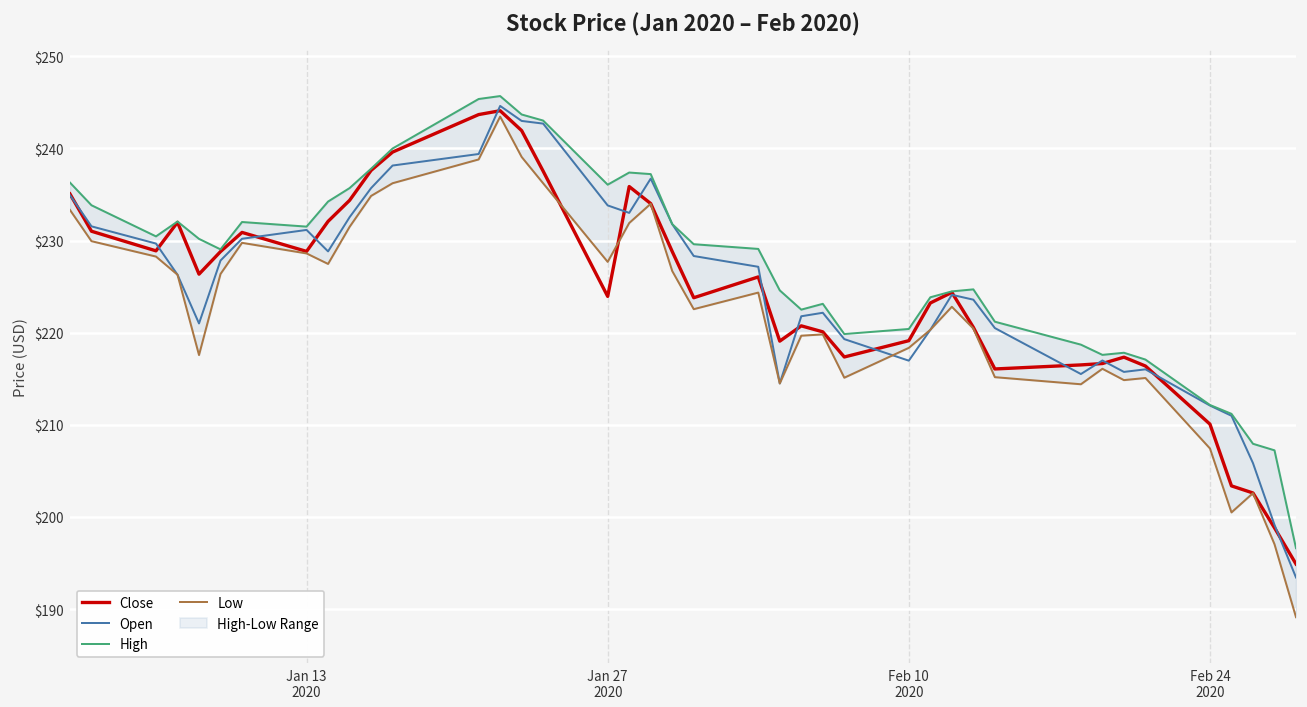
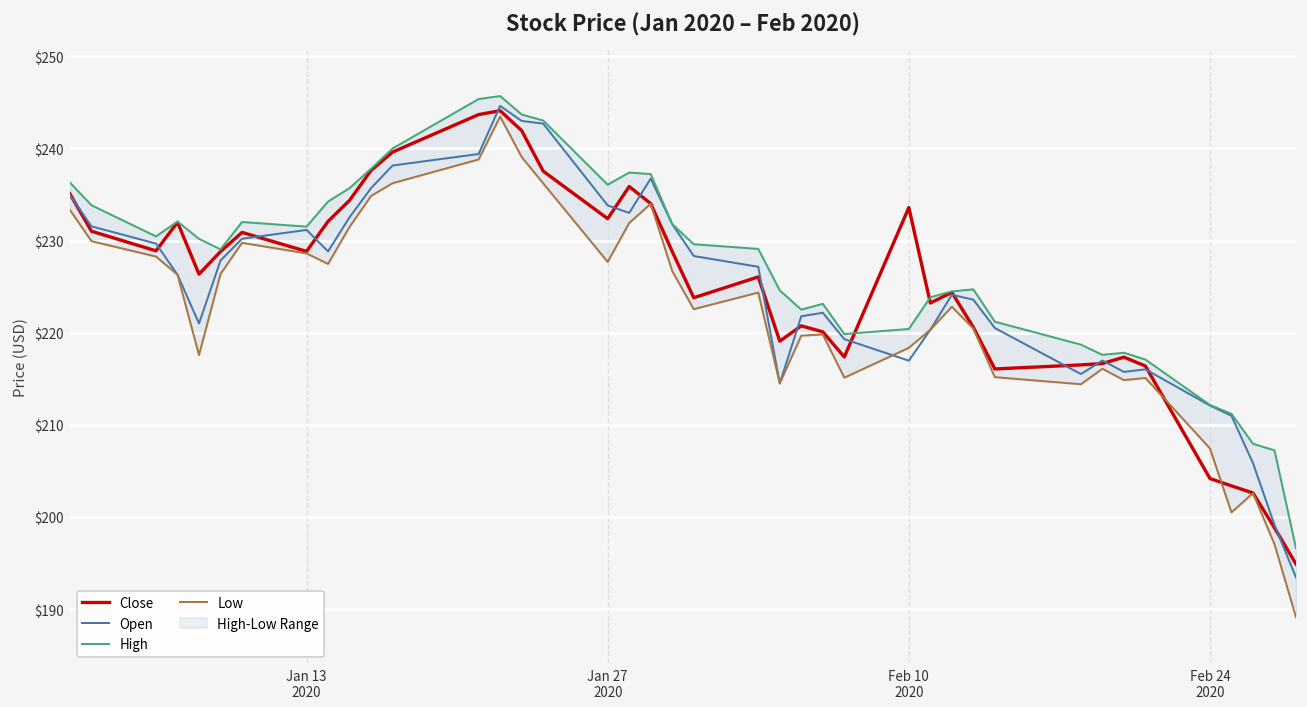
  {
    "Close": {
-     "Jan 27 2020": "$224",
-     "Feb 10 2020": "$219",
-     "Feb 24 2020": "$210"
+     "Jan 27 2020": "$232",
+     "Feb 10 2020": "$234",
+     "Feb 24 2020": "$204"
    },
    "Low": {
      "Jan 27 2020": "$228",
      "Feb 10 2020": "$218",
      "Feb 24 2020": "$207"
    }
  }
